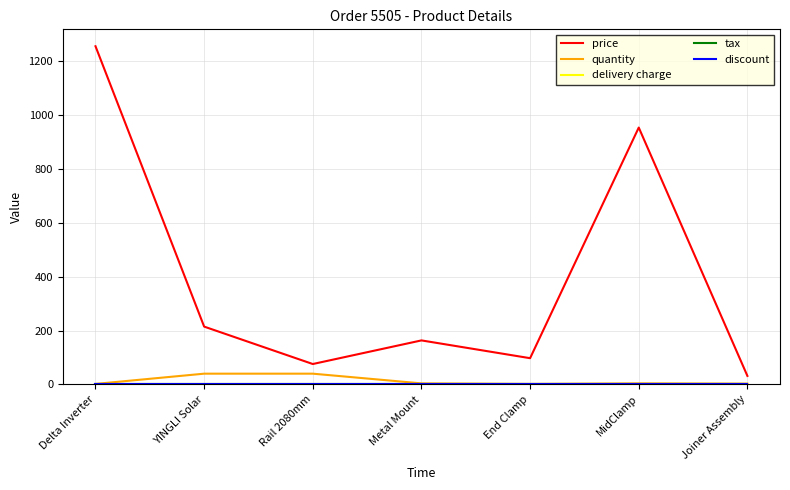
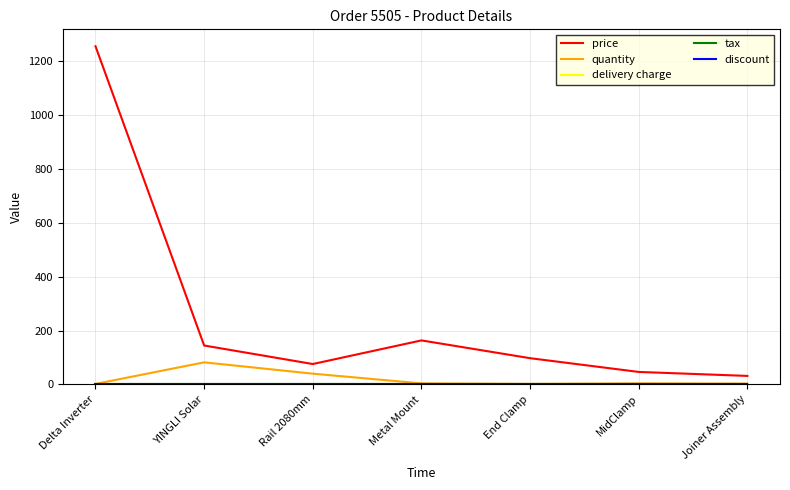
  {
    "price": {
      "Delta Inverter": 1250,
-     "YINGLI Solar": 210,
+     "YINGLI Solar": 140,
      "Rail 2080mm": 80,
      "Metal Mount": 160,
      "End Clamp": 100,
-     "MidClamp": 950,
+     "MidClamp": 50,
      "Joiner Assembly": 30
    },
    "quantity": {
-     "YINGLI Solar": 40,
+     "YINGLI Solar": 80,
      "Rail 2080mm": 40
    },
    "discount": {
      "YINGLI Solar": 0,
      "Rail 2080mm": 0
    }
  }
